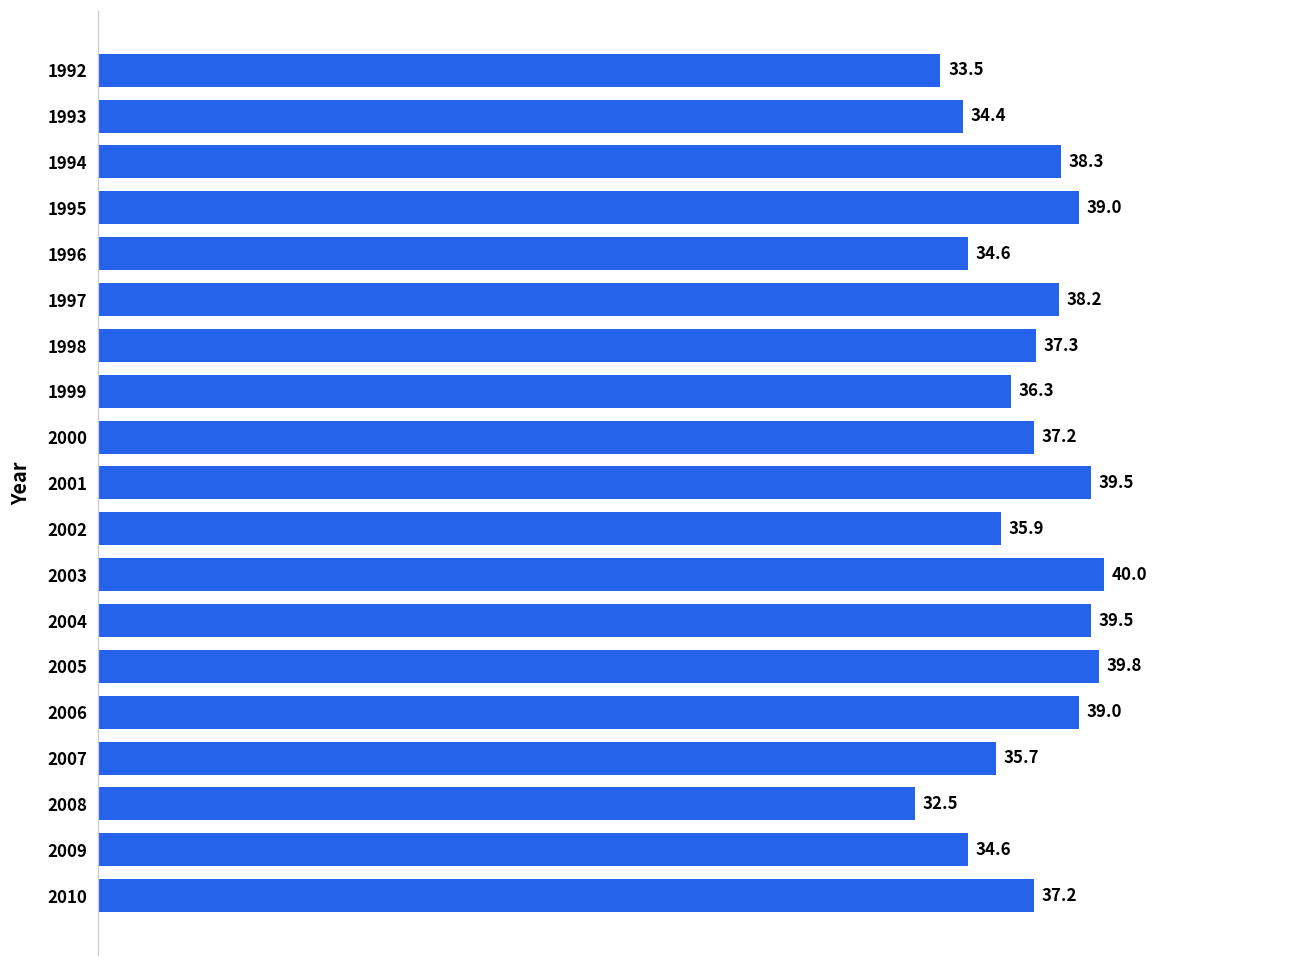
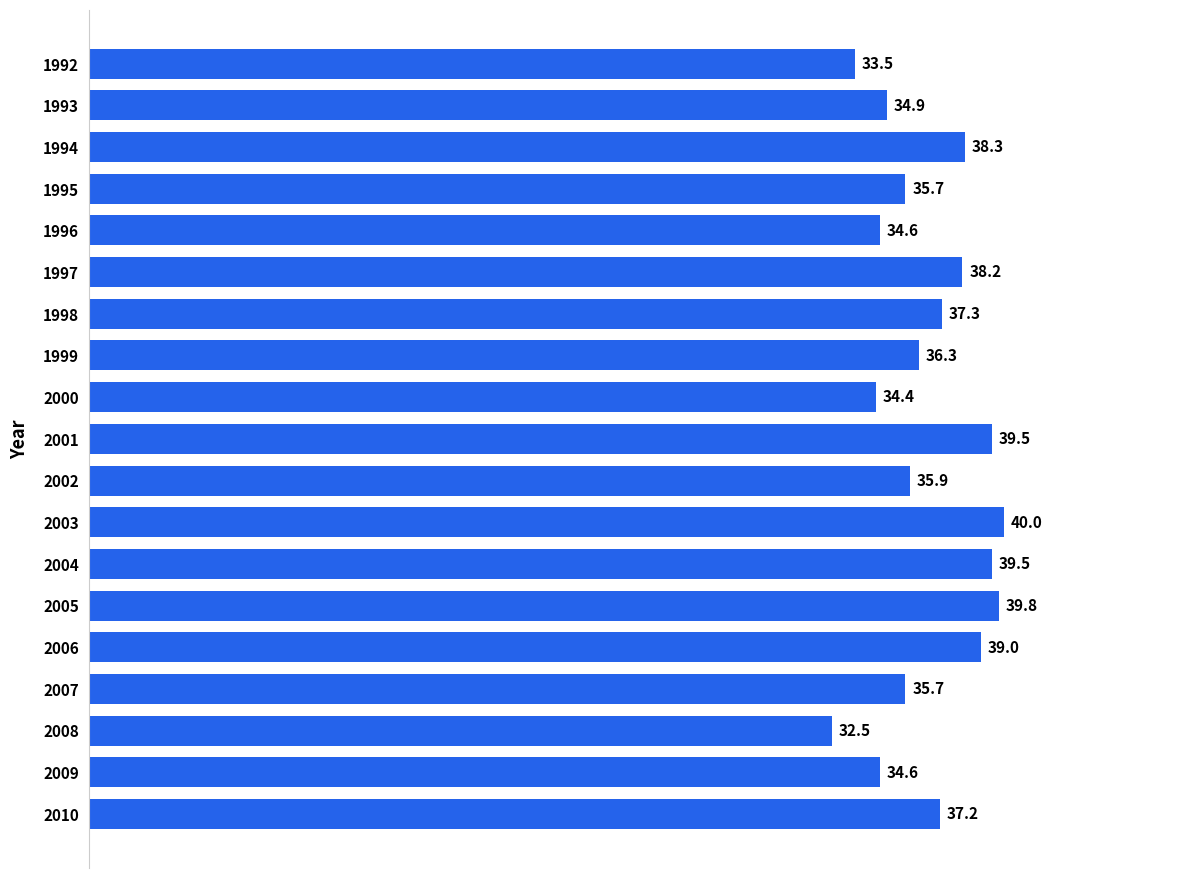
  {
    "1992": 33.5,
-   "1993": 34.4,
+   "1993": 34.9,
    "1994": 38.3,
-   "1995": 39.0,
+   "1995": 35.7,
    "1996": 34.6,
    "1997": 38.2,
    "1998": 37.3,
    "1999": 36.3,
-   "2000": 37.2,
+   "2000": 34.4,
    "2001": 39.5,
    "2002": 35.9,
    "2003": 40.0,
    "2004": 39.5,
    "2005": 39.8,
    "2006": 39.0,
    "2007": 35.7,
    "2008": 32.5,
    "2009": 34.6,
    "2010": 37.2
  }
